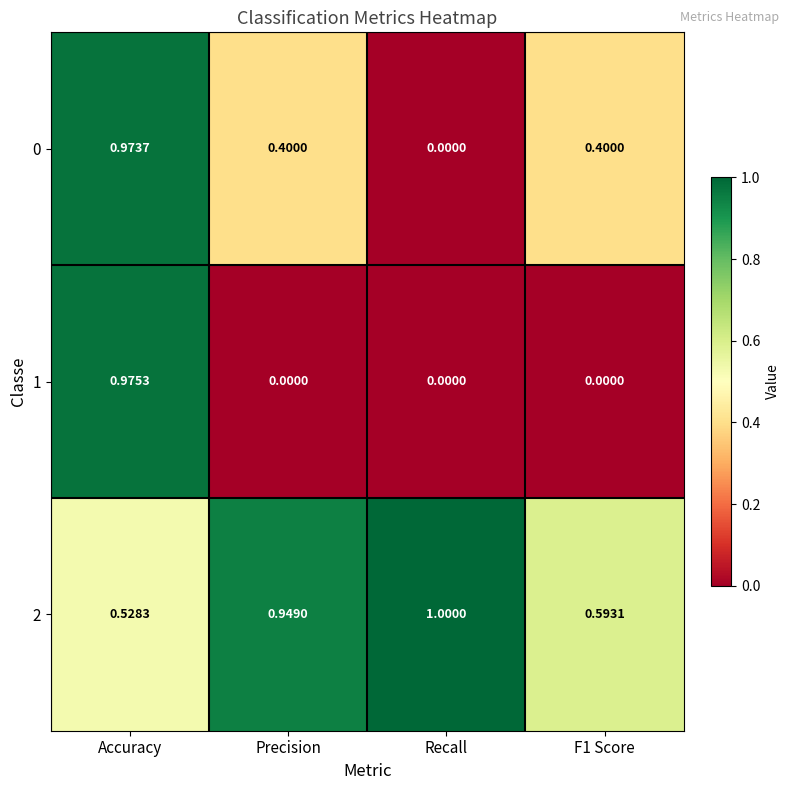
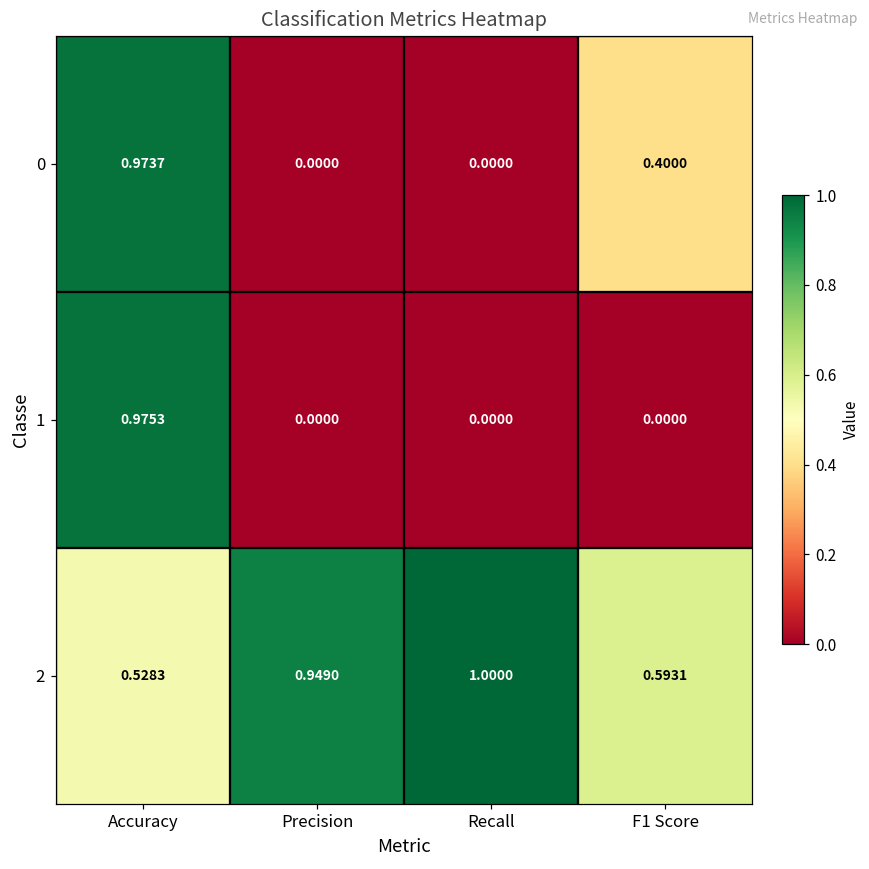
  {
    "0": {
      "Accuracy": 0.9737,
-     "Precision": 0.4000,
+     "Precision": 0.0000,
      "Recall": 0.0000,
      "F1 Score": 0.4000
    },
    "1": {
      "Accuracy": 0.9753,
      "Precision": 0.0000,
      "Recall": 0.0000,
      "F1 Score": 0.0000
    },
    "2": {
      "Accuracy": 0.5283,
      "Precision": 0.9490,
      "Recall": 1.0000,
      "F1 Score": 0.5931
    }
  }
